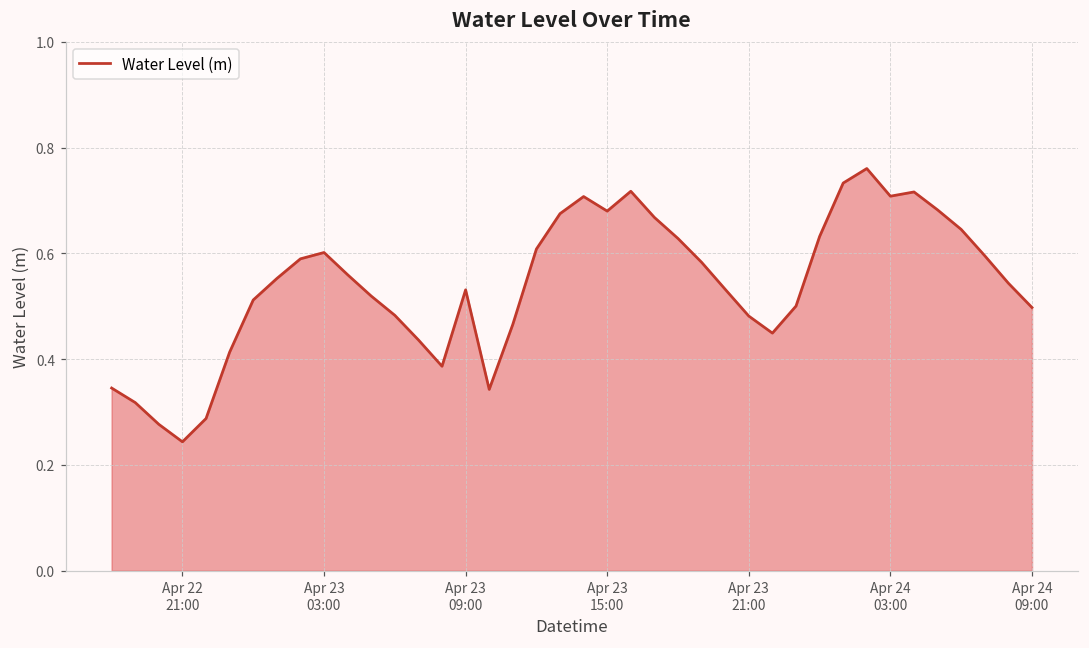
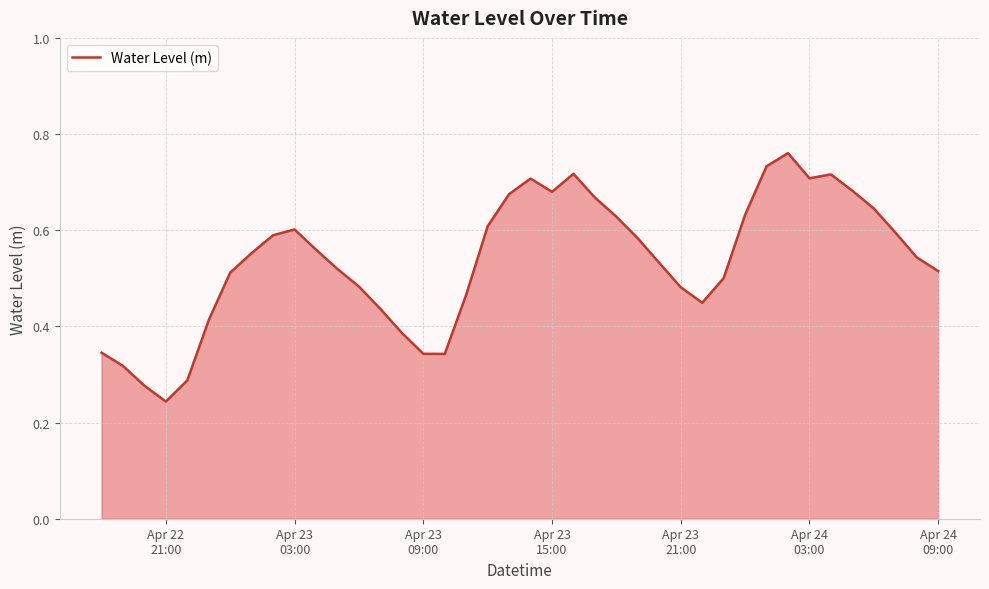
  {
    "Apr 22 21:00": 0.24,
    "Apr 23 03:00": 0.60,
-   "Apr 23 09:00": 0.53,
+   "Apr 23 09:00": 0.34,
    "Apr 23 15:00": 0.68,
    "Apr 23 21:00": 0.48,
    "Apr 24 03:00": 0.71,
-   "Apr 24 09:00": 0.50
+   "Apr 24 09:00": 0.52
  }
